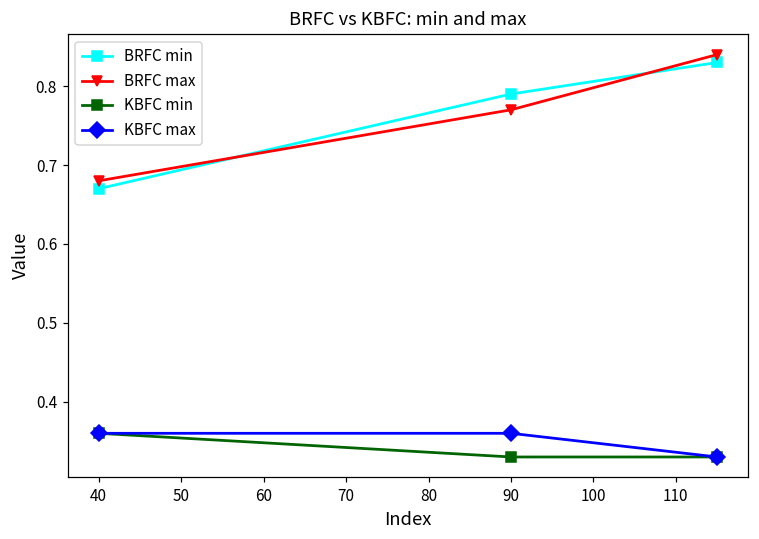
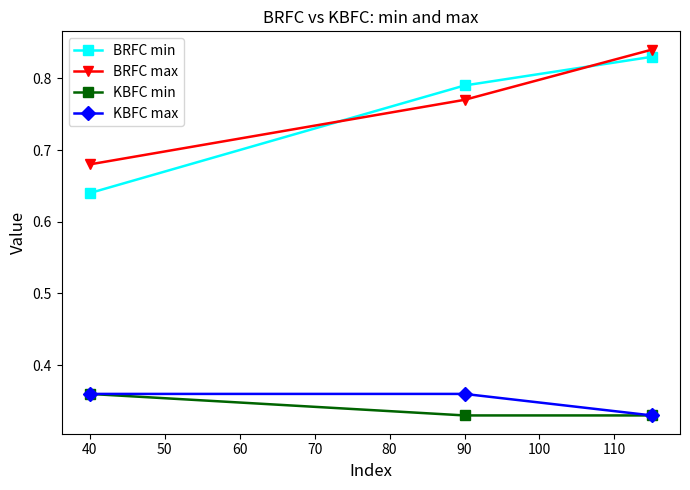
  {
    "BRFC min": {
-     "40": 0.67,
+     "40": 0.64,
      "90": 0.79
    },
    "BRFC max": {
      "40": 0.68,
      "90": 0.77
    },
    "KBFC min": {
      "90": 0.33
    },
    "KBFC max": {
      "90": 0.36
    }
  }
